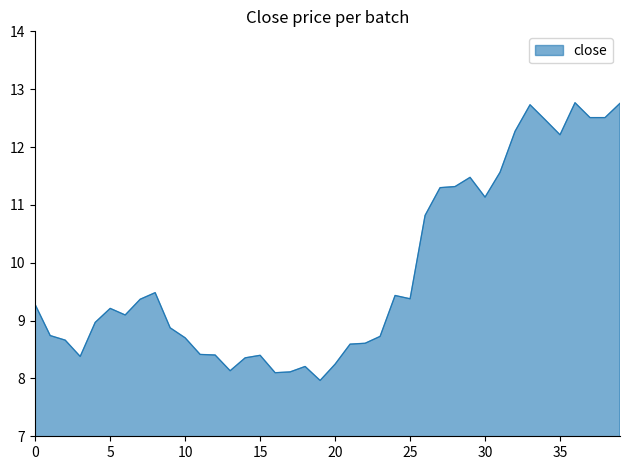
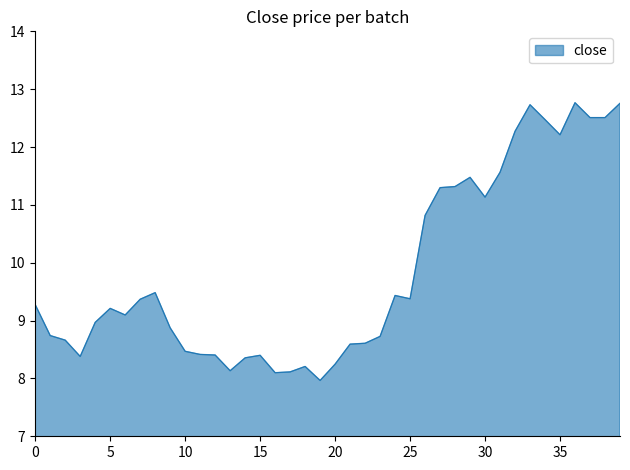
  {
    "0": 9.3,
    "5": 9.2,
-   "10": 8.7,
+   "10": 8.5,
    "15": 8.4,
    "20": 8.2,
    "25": 9.4,
    "30": 11.1,
    "35": 12.2
  }
